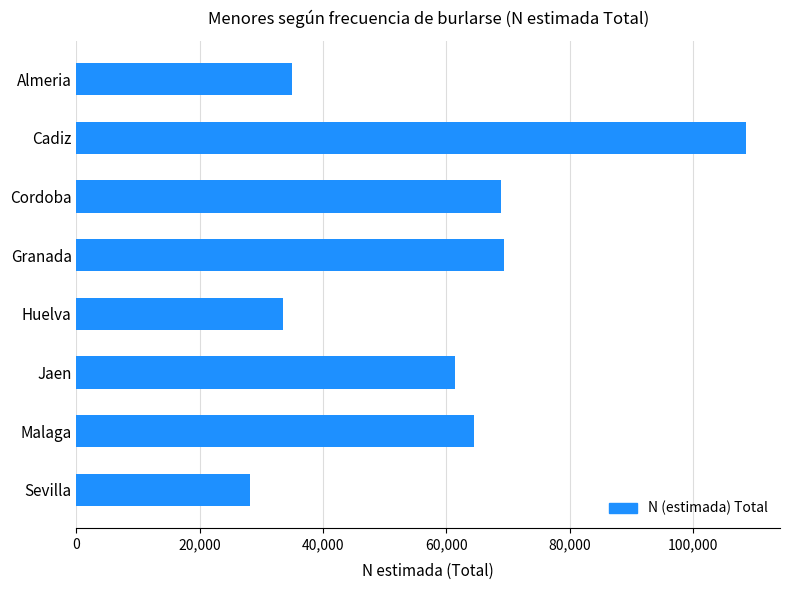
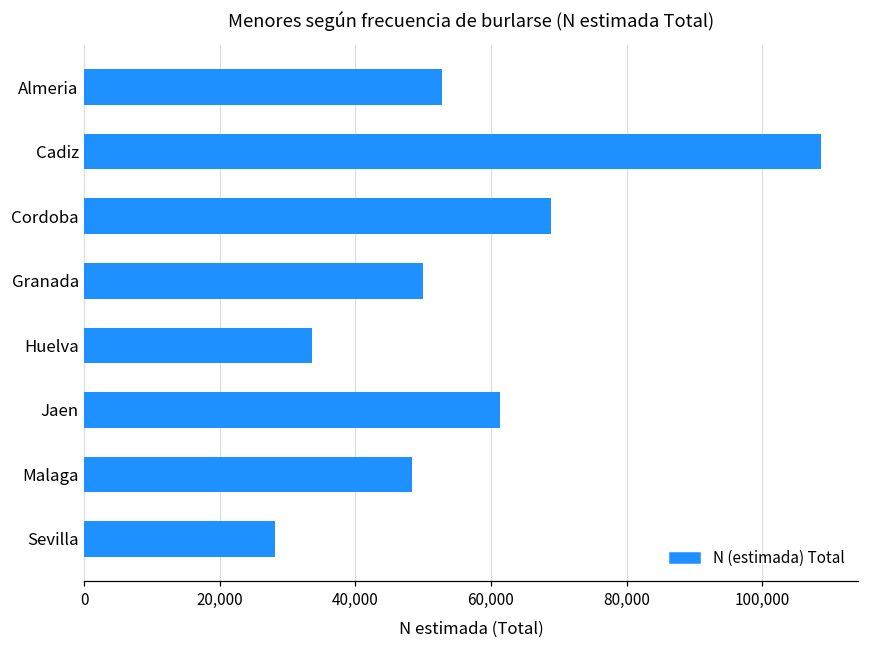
  {
-   "Almeria": "35,000",
+   "Almeria": "53,000",
    "Cadiz": "109,000",
    "Cordoba": "69,000",
-   "Granada": "69,000",
+   "Granada": "50,000",
    "Huelva": "34,000",
    "Jaen": "61,000",
-   "Malaga": "65,000",
+   "Malaga": "48,000",
    "Sevilla": "28,000"
  }
